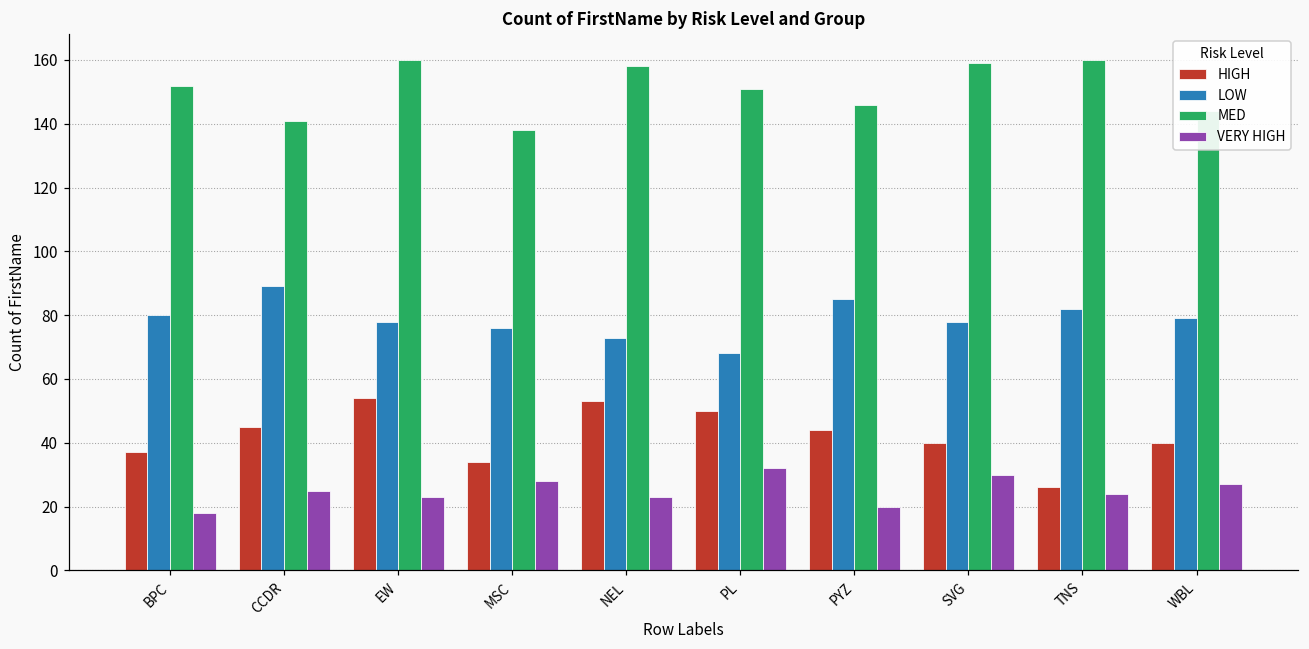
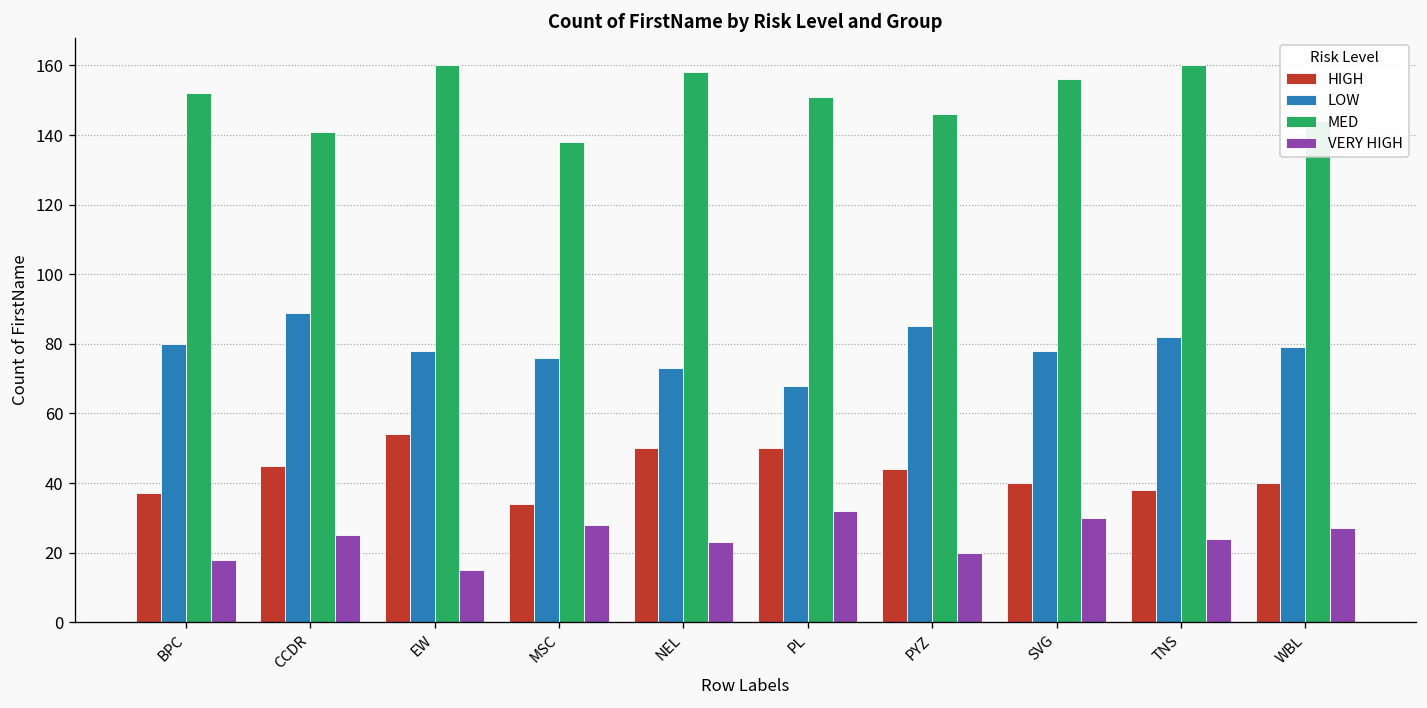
  {
    "HIGH": {
      "BPC": 37,
      "CCDR": 45,
      "EW": 54,
      "MSC": 34,
-     "NEL": 53,
+     "NEL": 50,
      "PL": 50,
      "PYZ": 44,
      "SVG": 40,
-     "TNS": 26,
+     "TNS": 38,
      "WBL": 40
    },
    "LOW": {
      "BPC": 80,
      "CCDR": 89,
      "EW": 78,
      "MSC": 76,
      "NEL": 73,
      "PL": 68,
      "PYZ": 85,
      "SVG": 78,
      "TNS": 82,
      "WBL": 79
    },
    "MED": {
      "BPC": 152,
      "CCDR": 141,
      "EW": 160,
      "MSC": 138,
      "NEL": 158,
      "PL": 151,
      "PYZ": 146,
-     "SVG": 159,
+     "SVG": 156,
      "TNS": 160
    },
    "VERY HIGH": {
      "BPC": 18,
      "CCDR": 25,
-     "EW": 23,
+     "EW": 15,
      "MSC": 28,
      "NEL": 23,
      "PL": 32,
      "PYZ": 20,
      "SVG": 30,
      "TNS": 24,
      "WBL": 27
    }
  }
